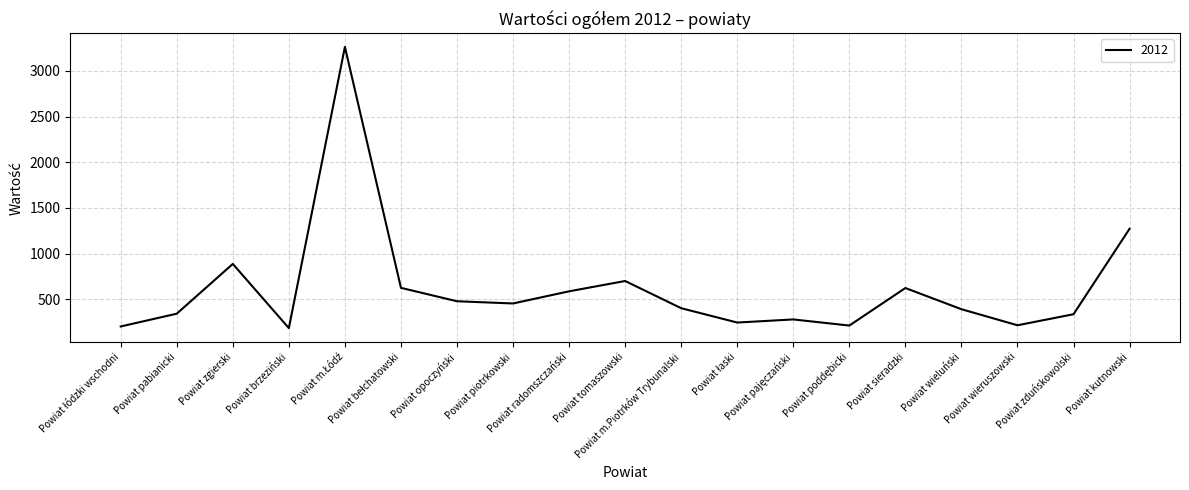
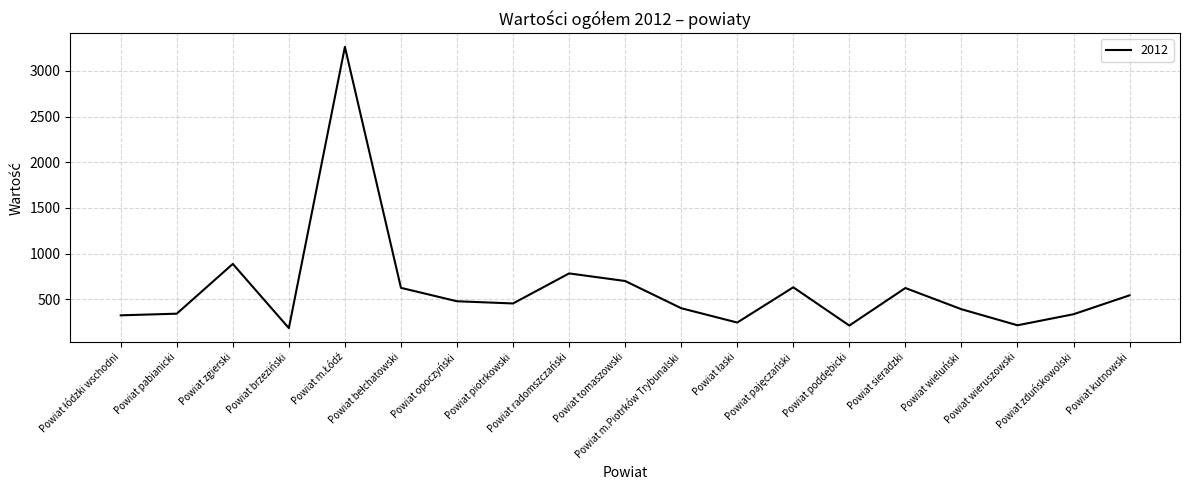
  {
-   "Powiat łódzki wschodni": 200,
+   "Powiat łódzki wschodni": 300,
    "Powiat pabianicki": 300,
    "Powiat zgierski": 900,
    "Powiat brzeziński": 200,
    "Powiat m.Łódź": 3300,
    "Powiat bełchatowski": 600,
    "Powiat opoczyński": 500,
    "Powiat piotrkowski": 500,
-   "Powiat radomszczański": 600,
+   "Powiat radomszczański": 800,
    "Powiat tomaszowski": 700,
    "Powiat m.Piotrków Trybunalski": 400,
    "Powiat łaski": 200,
-   "Powiat pajęczański": 300,
+   "Powiat pajęczański": 600,
    "Powiat poddębicki": 200,
    "Powiat sieradzki": 600,
    "Powiat wieluński": 400,
    "Powiat wieruszowski": 200,
    "Powiat zduńskowolski": 300,
-   "Powiat kutnowski": 1300
+   "Powiat kutnowski": 500
  }
